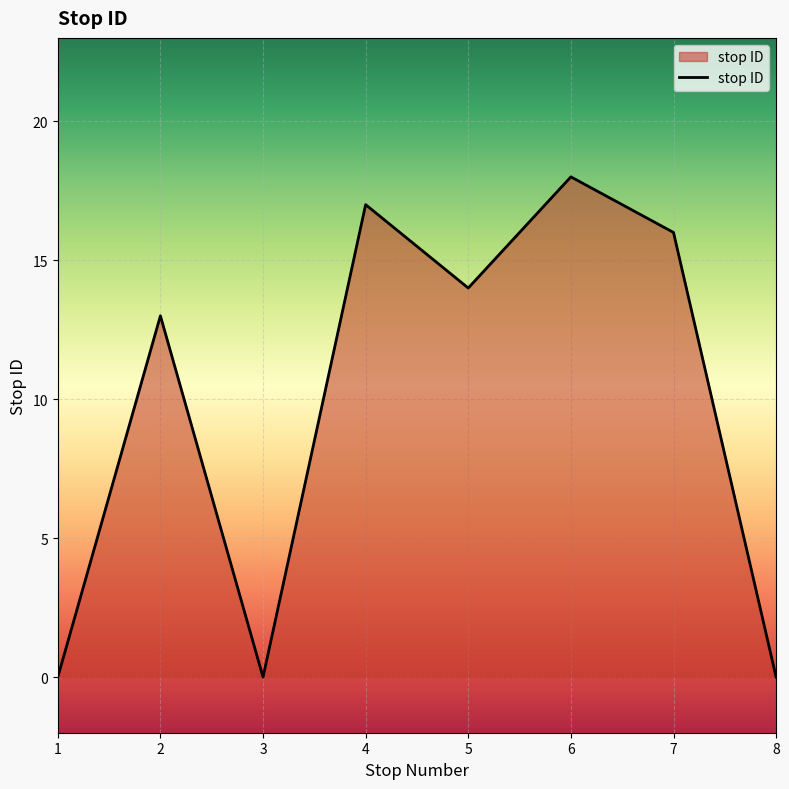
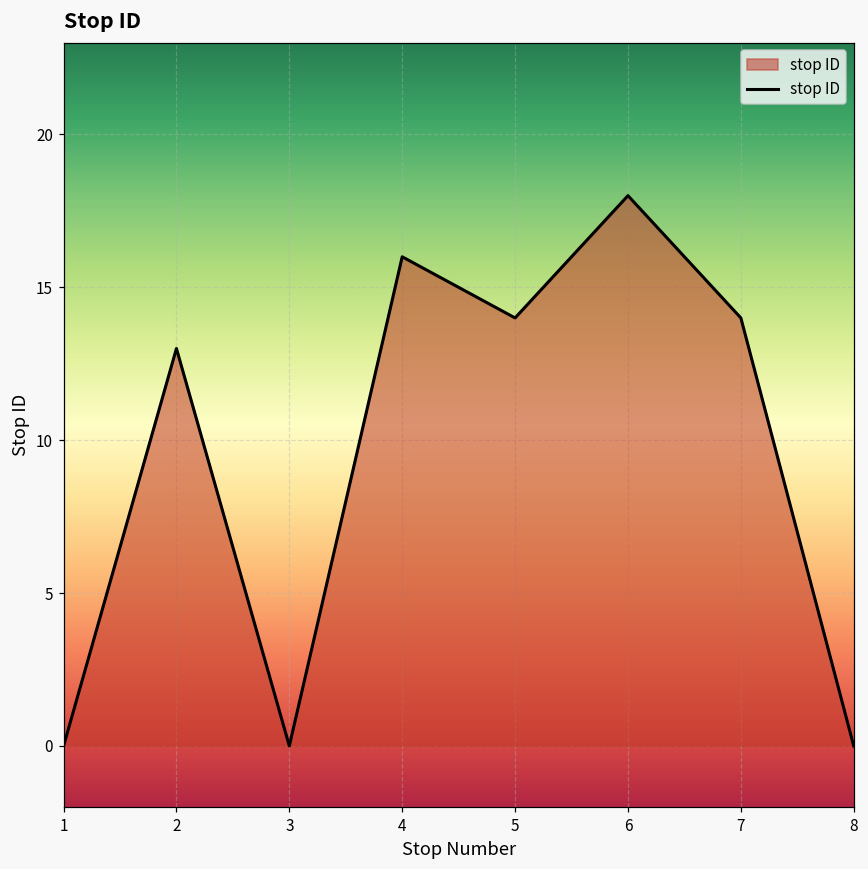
  {
    "1": 0,
    "2": 13,
    "3": 0,
-   "4": 17,
+   "4": 16,
    "5": 14,
    "6": 18,
-   "7": 16,
+   "7": 14,
    "8": 0
  }
